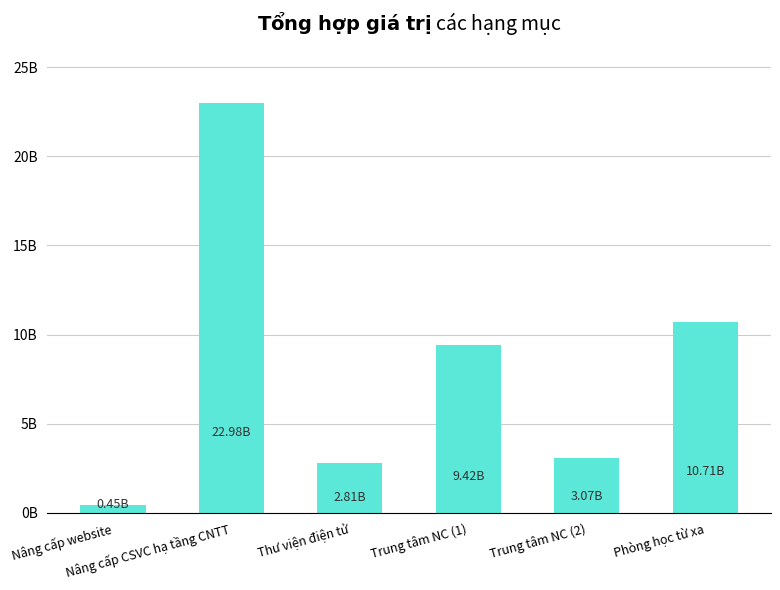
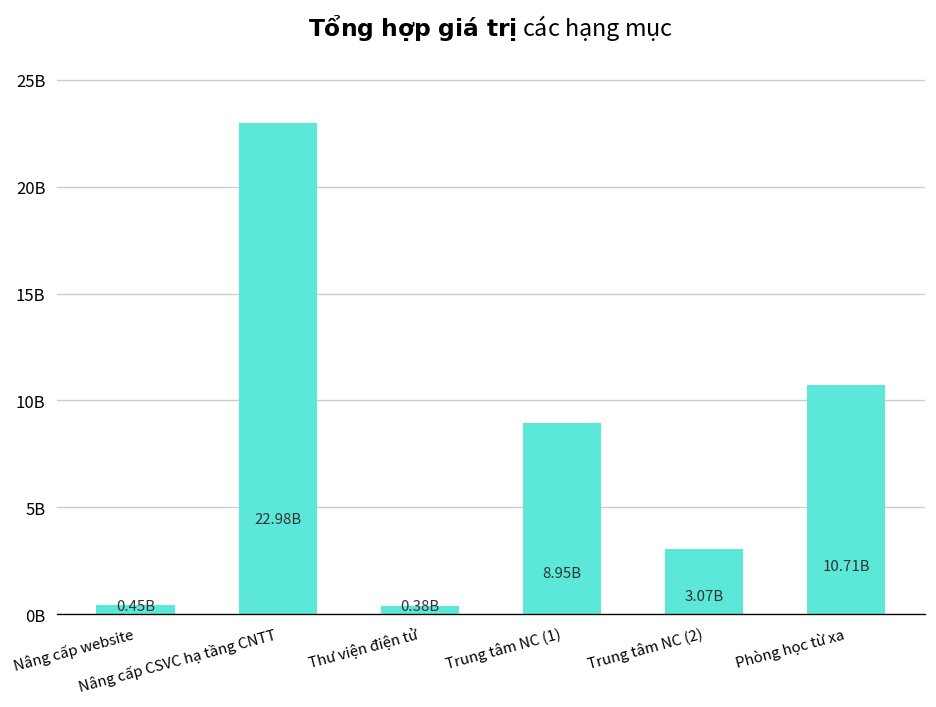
  {
    "Nâng cấp website": "0.45B",
    "Nâng cấp CSVC hạ tầng CNTT": "22.98B",
-   "Thư viện điện tử": "2.81B",
-   "Trung tâm NC (1)": "9.42B",
+   "Thư viện điện tử": "0.38B",
+   "Trung tâm NC (1)": "8.95B",
    "Trung tâm NC (2)": "3.07B",
    "Phòng học từ xa": "10.71B"
  }
